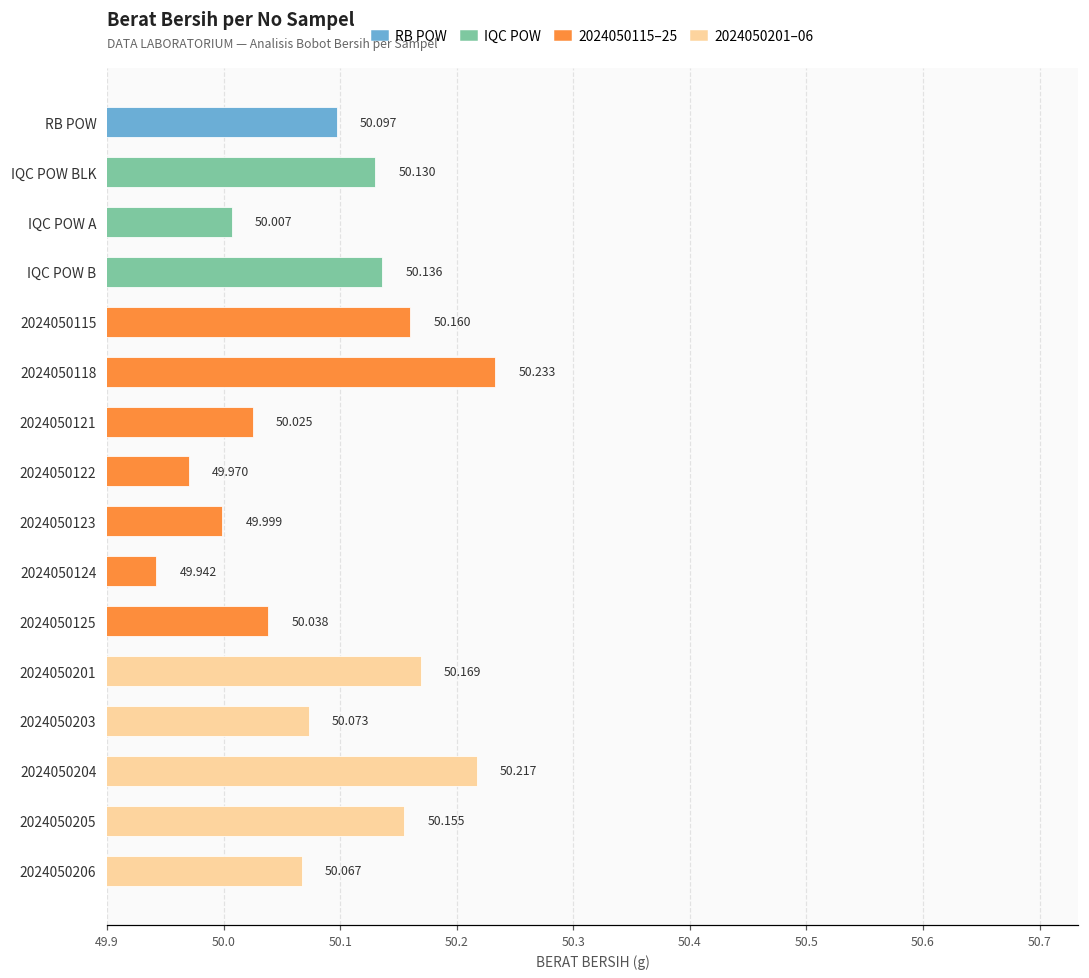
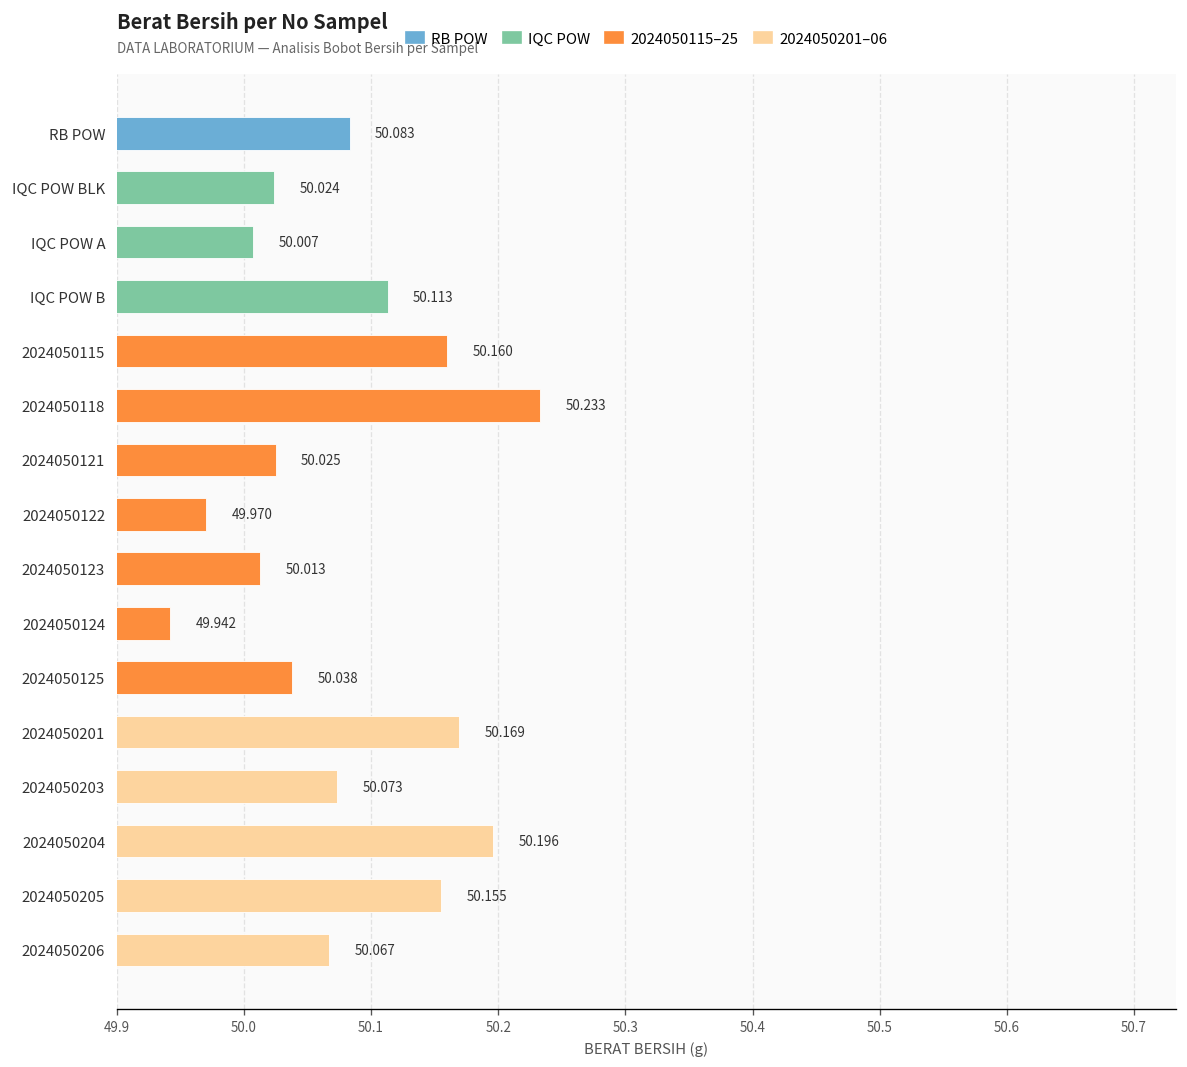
  {
-   "RB POW": 50.097,
-   "IQC POW BLK": 50.130,
+   "RB POW": 50.083,
+   "IQC POW BLK": 50.024,
    "IQC POW A": 50.007,
-   "IQC POW B": 50.136,
+   "IQC POW B": 50.113,
    "2024050115": 50.160,
    "2024050118": 50.233,
    "2024050121": 50.025,
    "2024050122": 49.970,
-   "2024050123": 49.999,
+   "2024050123": 50.013,
    "2024050124": 49.942,
    "2024050125": 50.038,
    "2024050201": 50.169,
    "2024050203": 50.073,
-   "2024050204": 50.217,
+   "2024050204": 50.196,
    "2024050205": 50.155,
    "2024050206": 50.067
  }
